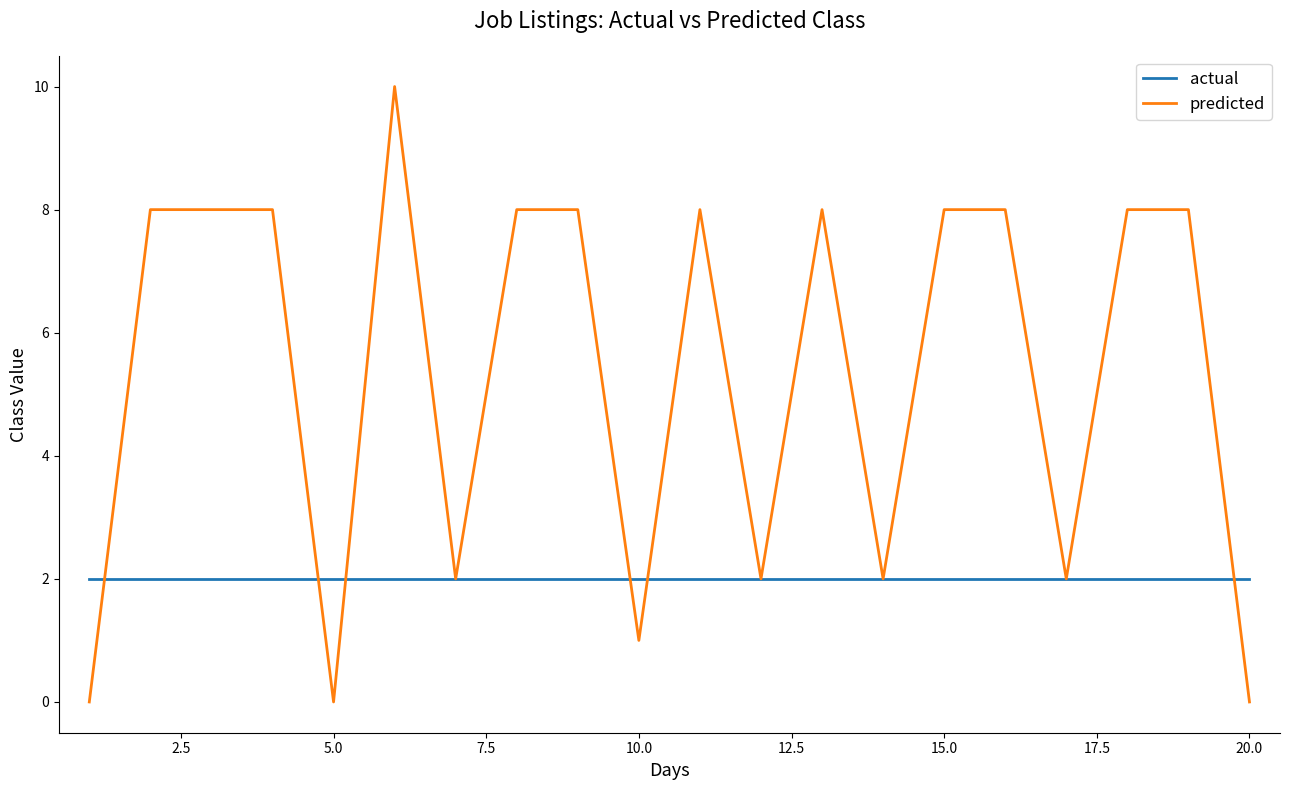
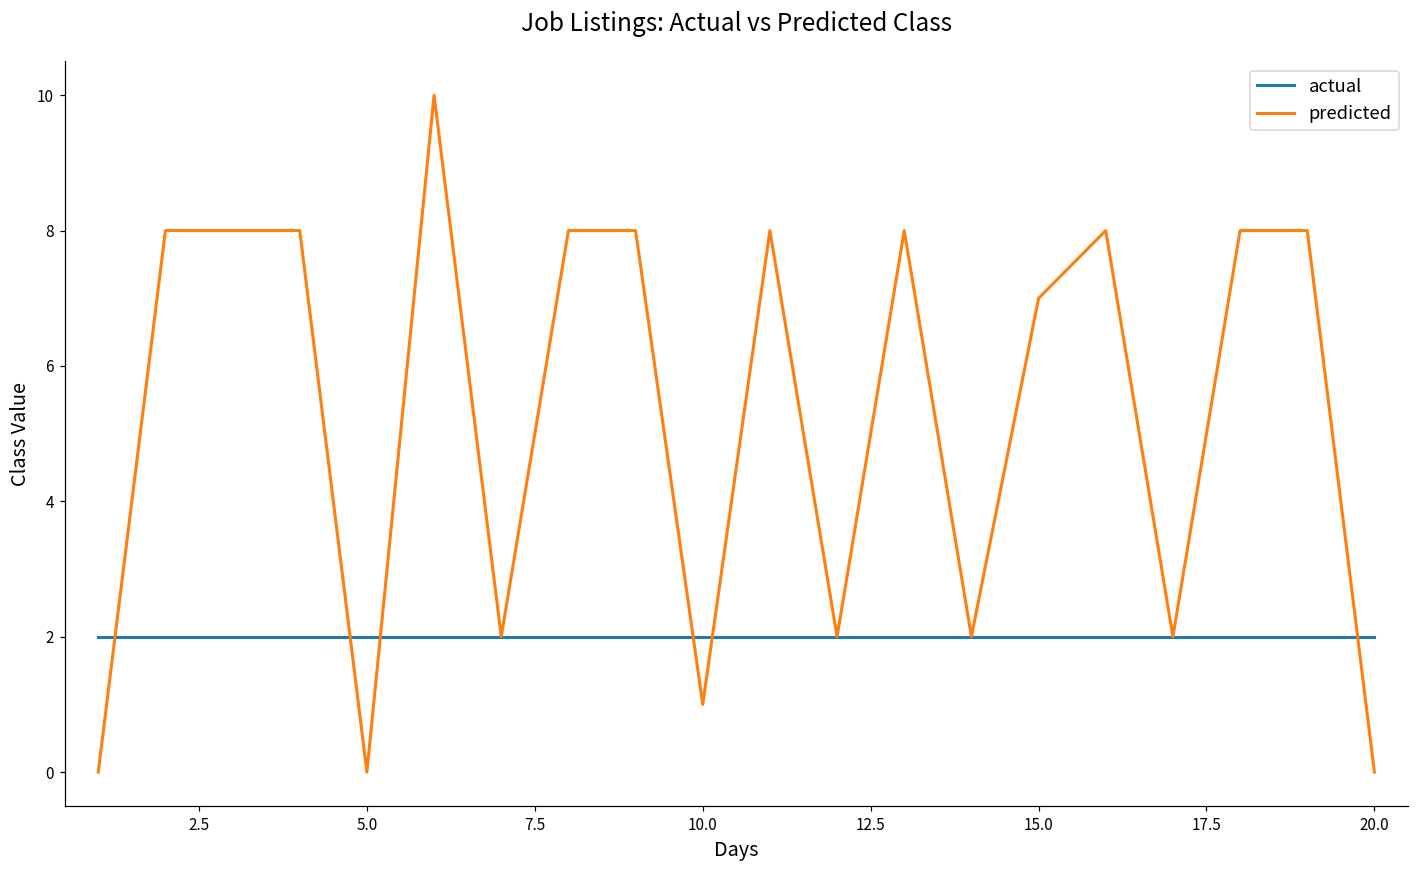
  {
    "actual": {
      "5.0": 2,
      "10.0": 2,
      "15.0": 2,
      "20.0": 2
    },
    "predicted": {
      "5.0": 0,
      "10.0": 1,
-     "15.0": 8,
+     "15.0": 7,
      "20.0": 0
    }
  }
